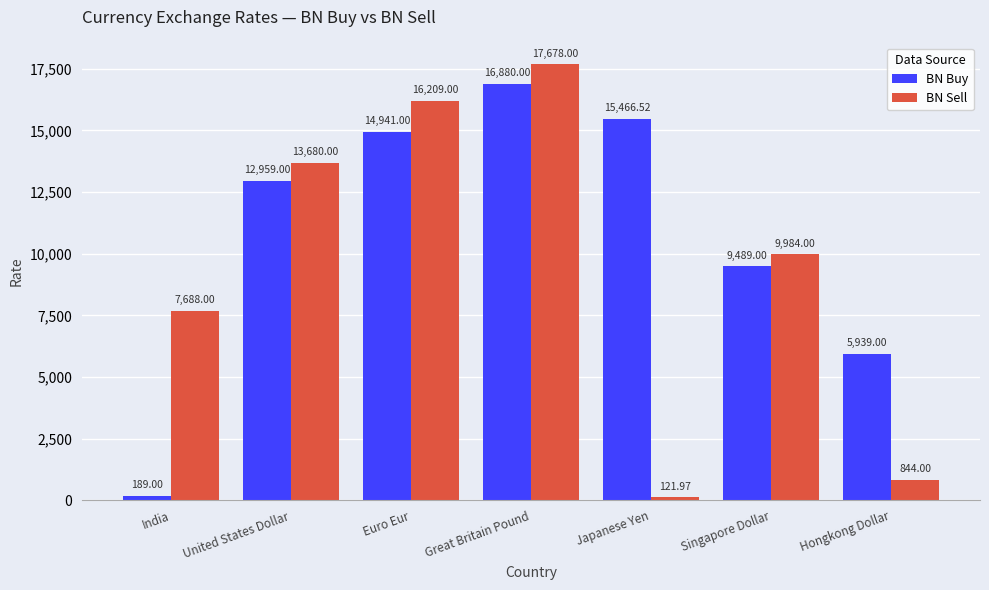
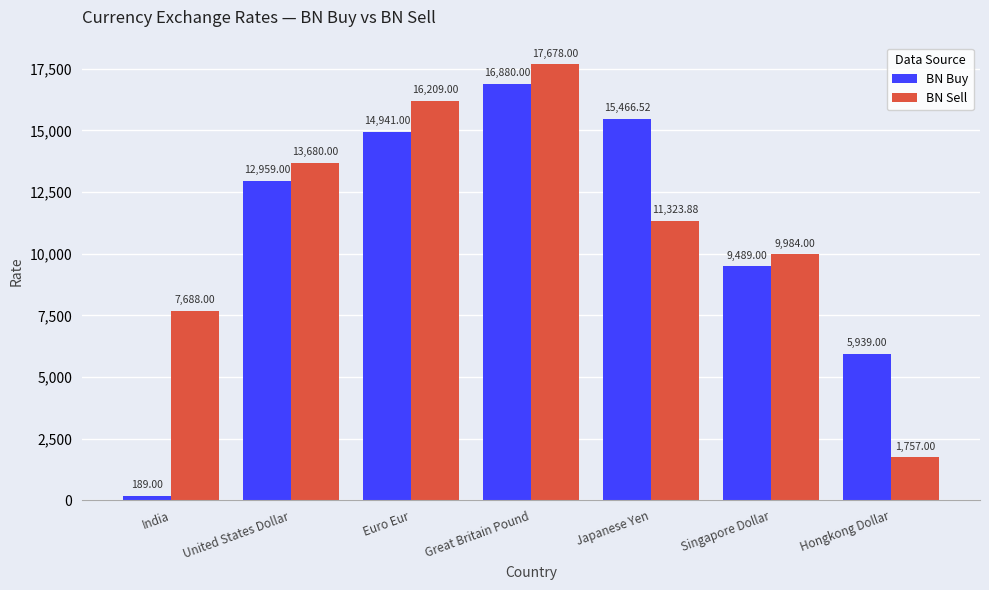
  {
    "BN Buy": {
      "India": "189.00",
      "United States Dollar": "12,959.00",
      "Euro Eur": "14,941.00",
      "Great Britain Pound": "16,880.00",
      "Japanese Yen": "15,466.52",
      "Singapore Dollar": "9,489.00",
      "Hongkong Dollar": "5,939.00"
    },
    "BN Sell": {
      "India": "7,688.00",
      "United States Dollar": "13,680.00",
      "Euro Eur": "16,209.00",
      "Great Britain Pound": "17,678.00",
-     "Japanese Yen": "121.97",
+     "Japanese Yen": "11,323.88",
      "Singapore Dollar": "9,984.00",
-     "Hongkong Dollar": "844.00"
+     "Hongkong Dollar": "1,757.00"
    }
  }
